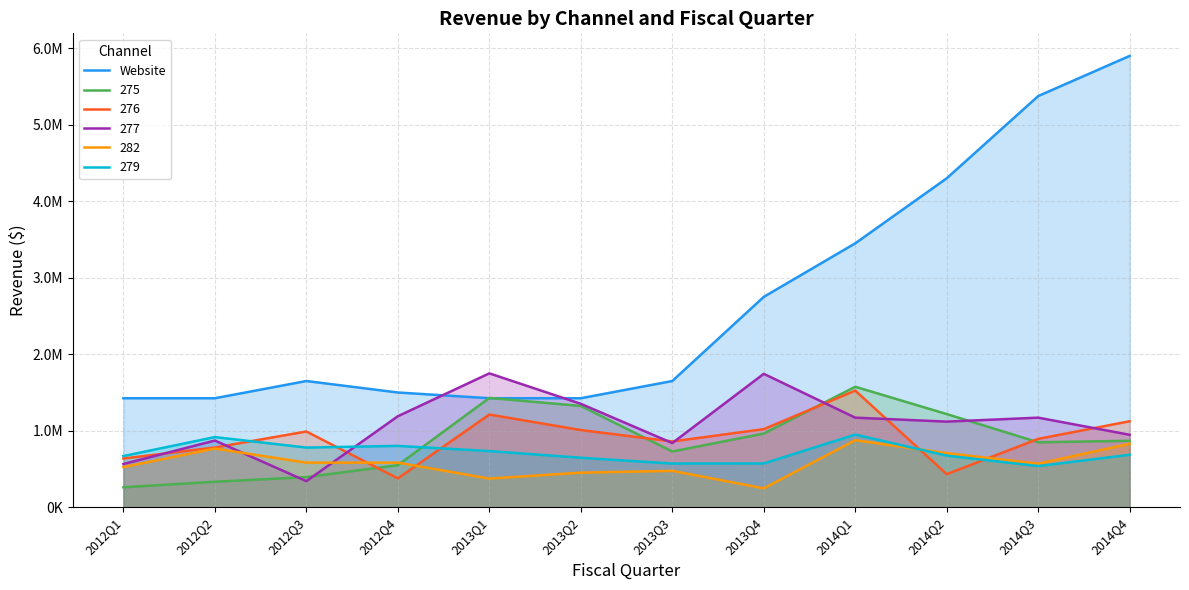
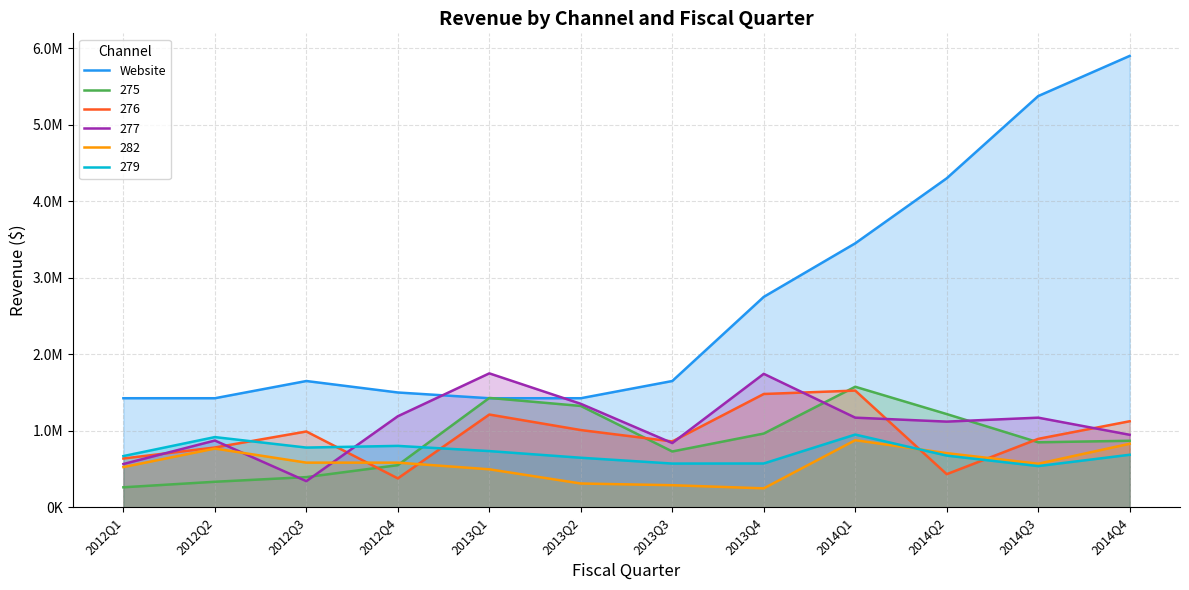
  {
    "275": {
      "2012Q1": 300000,
      "2012Q2": 300000,
      "2012Q3": 400000,
      "2012Q4": 600000,
      "2013Q3": 700000,
      "2013Q4": 1000000,
      "2014Q1": 1600000,
      "2014Q2": 1200000,
      "2014Q3": 800000,
      "2014Q4": 900000
    },
    "276": {
      "2012Q3": 1000000,
      "2012Q4": 400000,
      "2013Q1": 1200000,
      "2013Q2": 1000000,
-     "2013Q4": 1000000,
+     "2013Q4": 1500000,
      "2014Q1": 1500000,
      "2014Q2": 400000,
      "2014Q3": 900000,
      "2014Q4": 1100000
    },
    "277": {
      "2012Q1": 600000,
      "2012Q2": 900000,
      "2012Q3": 300000,
      "2012Q4": 1200000,
      "2013Q1": 1800000,
      "2013Q4": 1700000,
      "2014Q1": 1200000,
      "2014Q2": 1100000,
      "2014Q3": 1200000,
      "2014Q4": 900000
    },
    "282": {
      "2012Q1": 500000,
      "2012Q3": 600000,
      "2012Q4": 600000,
-     "2013Q1": 400000,
-     "2013Q2": 500000,
-     "2013Q3": 500000,
+     "2013Q1": 500000,
+     "2013Q2": 300000,
+     "2013Q3": 300000,
      "2013Q4": 200000,
      "2014Q1": 900000,
      "2014Q4": 800000
    }
  }
